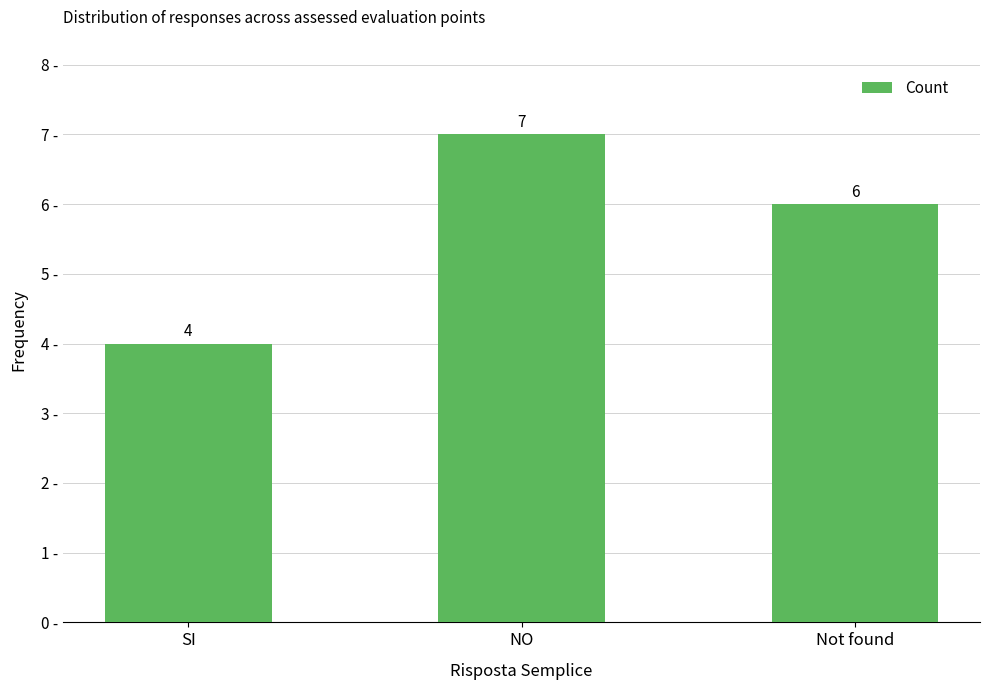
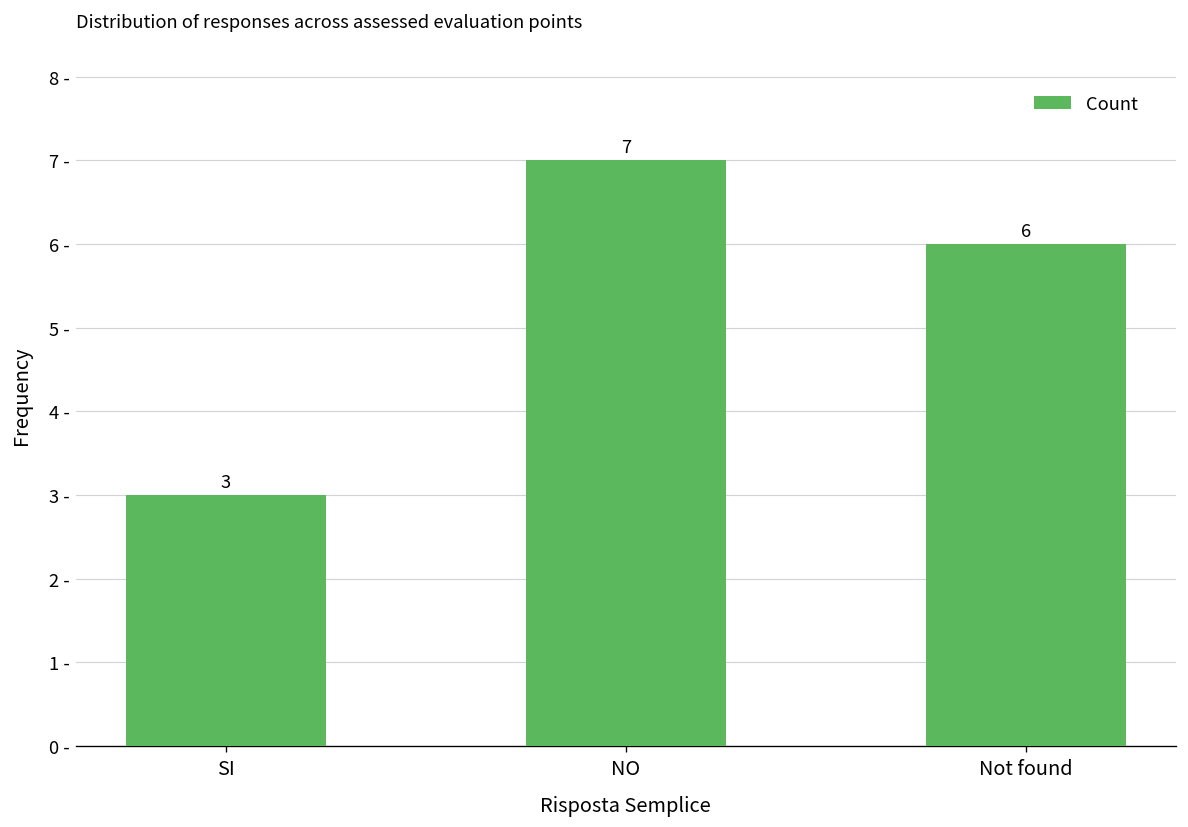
  {
-   "SI": 4,
+   "SI": 3,
    "NO": 7,
    "Not found": 6
  }
